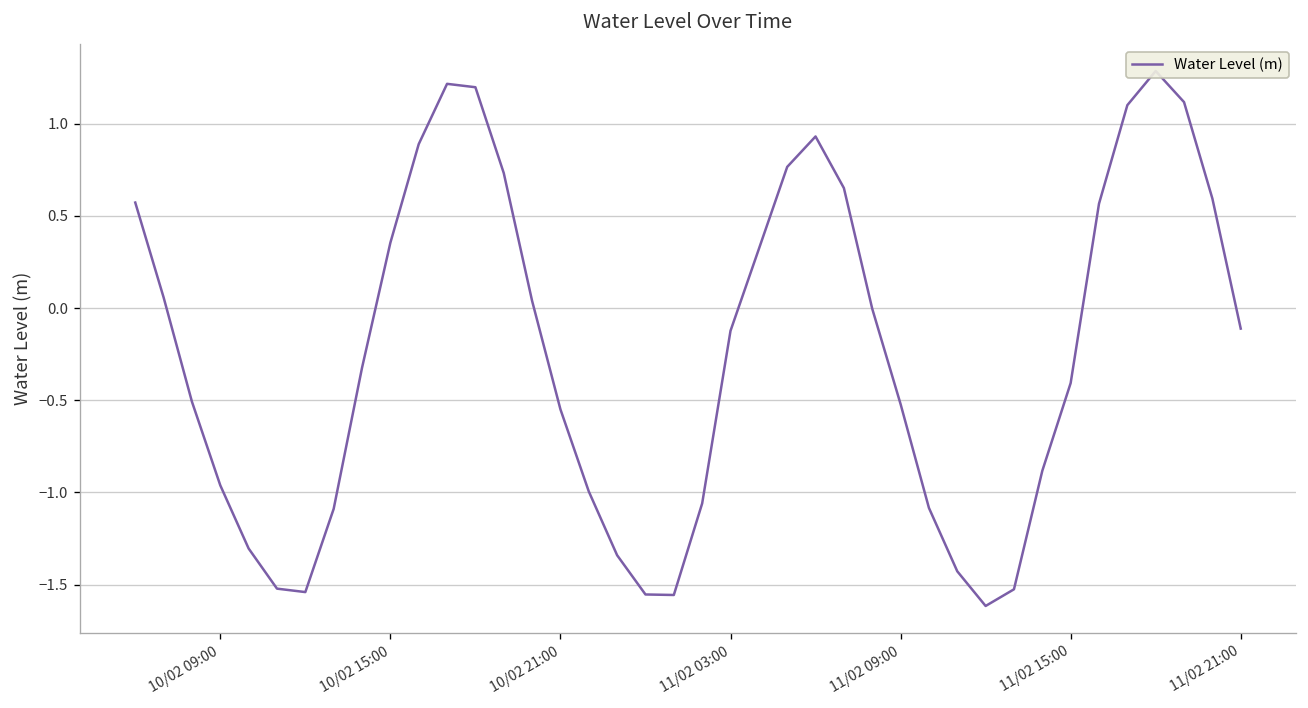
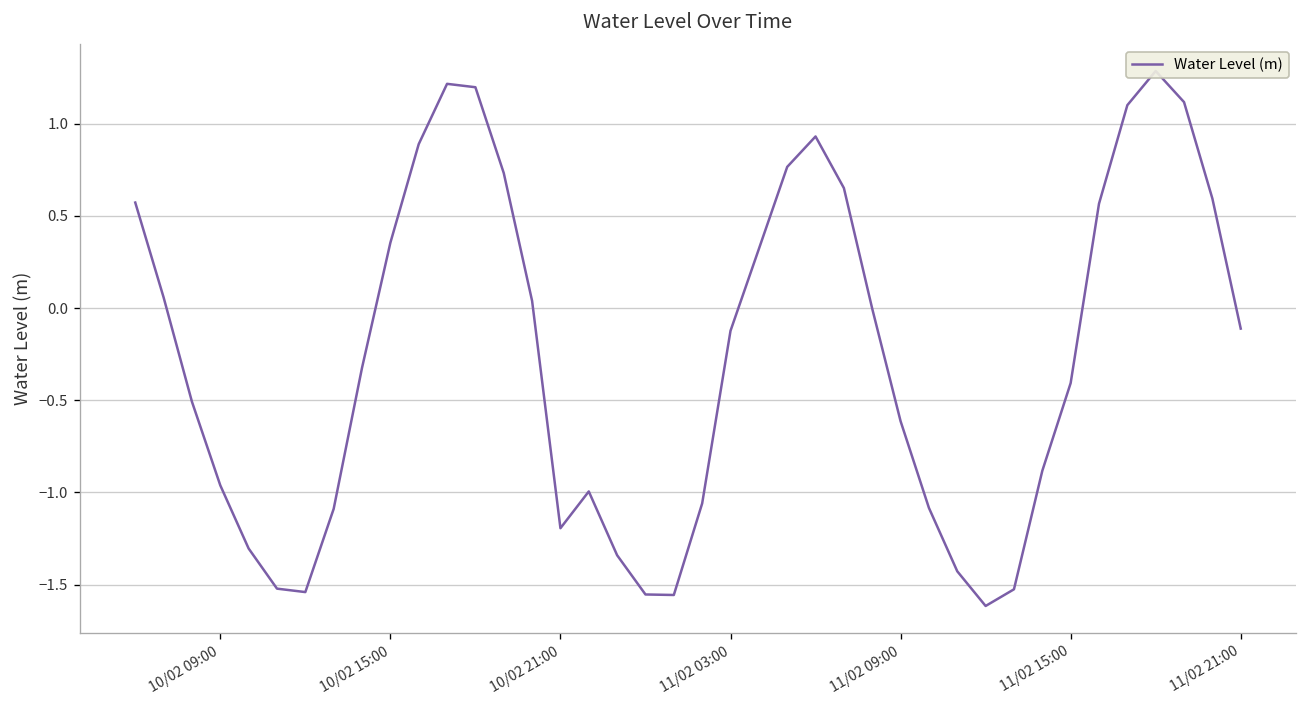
  {
    "10/02 09:00": -0.96,
    "10/02 15:00": 0.35,
-   "10/02 21:00": -0.55,
+   "10/02 21:00": -1.19,
    "11/02 03:00": -0.12,
-   "11/02 09:00": -0.52,
+   "11/02 09:00": -0.61,
    "11/02 15:00": -0.41,
    "11/02 21:00": -0.11
  }
